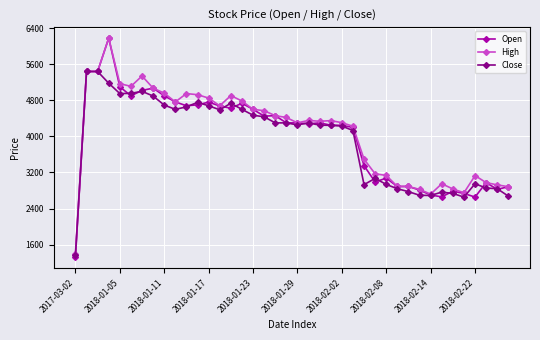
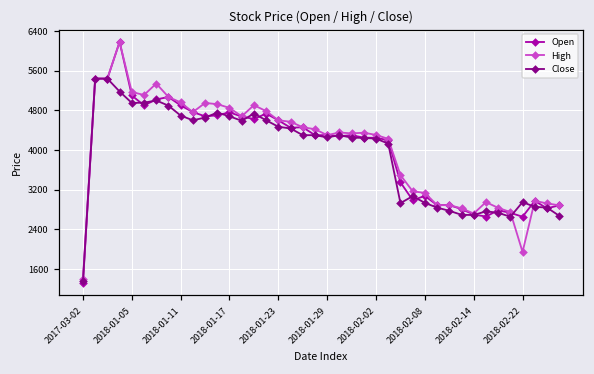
  {
    "High": {
      "2018-01-05": 5200,
      "2018-01-11": 5000,
      "2018-01-17": 4900,
      "2018-02-02": 4300,
      "2018-02-08": 3100,
-     "2018-02-22": 3100
+     "2018-02-22": 1900
    }
  }
